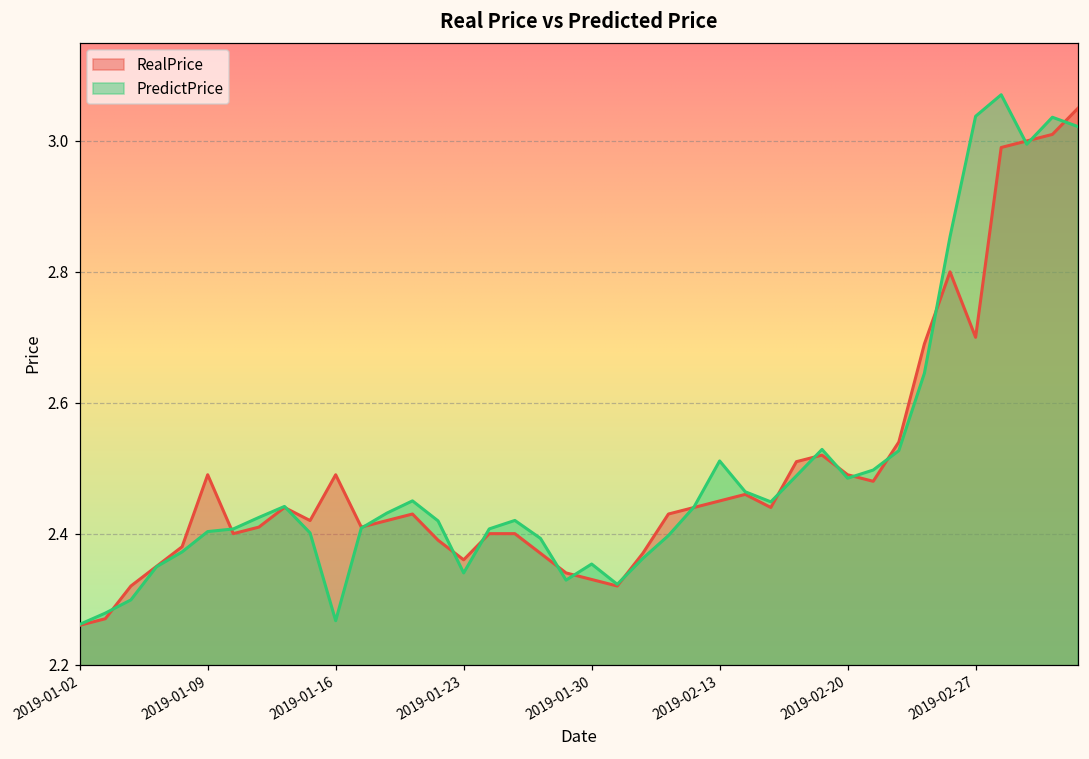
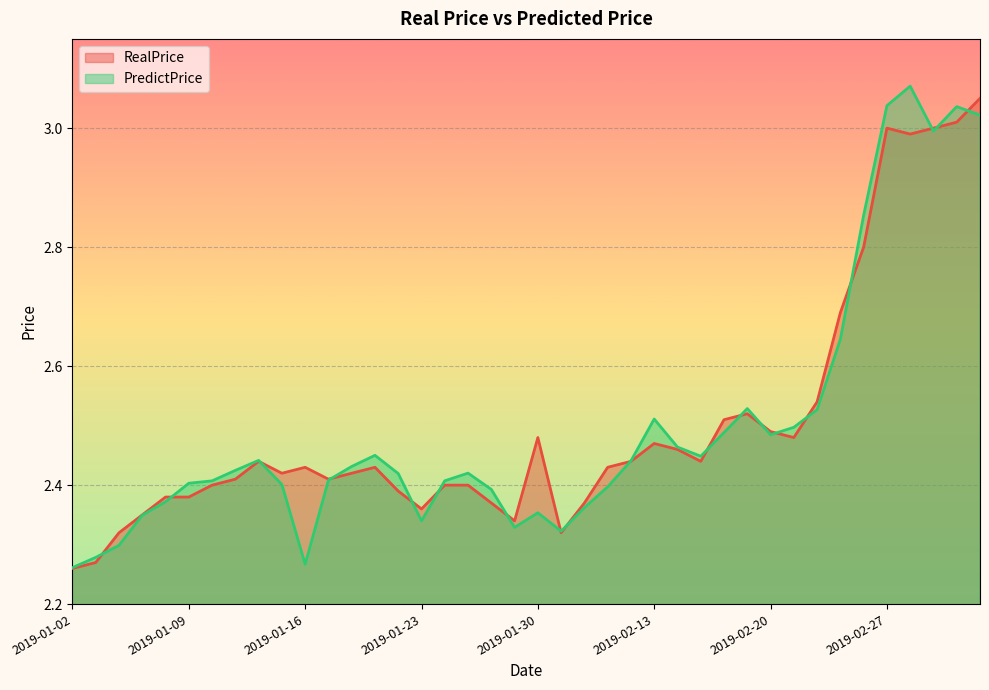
  {
    "RealPrice": {
-     "2019-01-09": 2.49,
-     "2019-01-16": 2.49,
+     "2019-01-09": 2.38,
+     "2019-01-16": 2.43,
      "2019-01-23": 2.36,
-     "2019-01-30": 2.33,
-     "2019-02-13": 2.45,
+     "2019-01-30": 2.48,
+     "2019-02-13": 2.47,
      "2019-02-20": 2.49,
-     "2019-02-27": 2.7
+     "2019-02-27": 3.0
    },
    "PredictPrice": {
      "2019-01-09": 2.40,
      "2019-01-16": 2.27,
      "2019-01-23": 2.34,
      "2019-01-30": 2.35,
      "2019-02-13": 2.51,
      "2019-02-20": 2.48,
      "2019-02-27": 3.04
    }
  }
